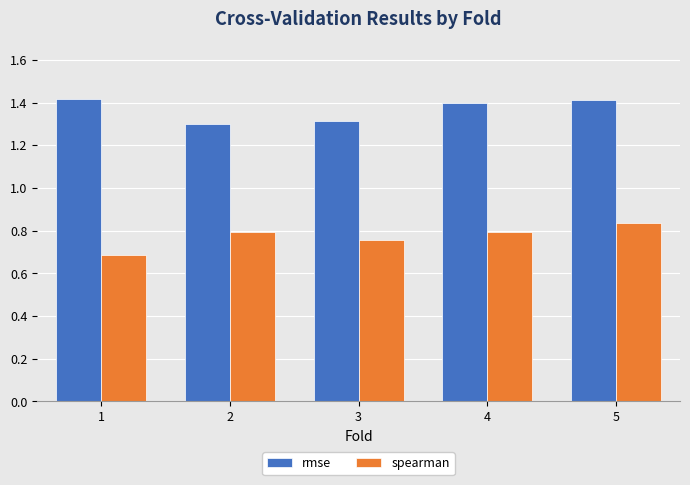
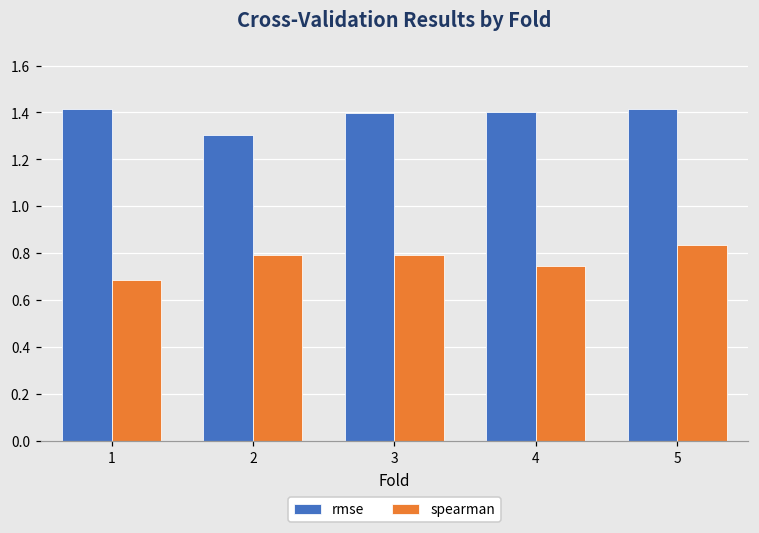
  {
    "rmse": {
      "1": 1.42,
      "2": 1.30,
-     "3": 1.31,
+     "3": 1.40,
      "4": 1.40,
      "5": 1.41
    },
    "spearman": {
      "1": 0.69,
      "2": 0.79,
-     "3": 0.76,
-     "4": 0.79,
+     "3": 0.79,
+     "4": 0.75,
      "5": 0.83
    }
  }
